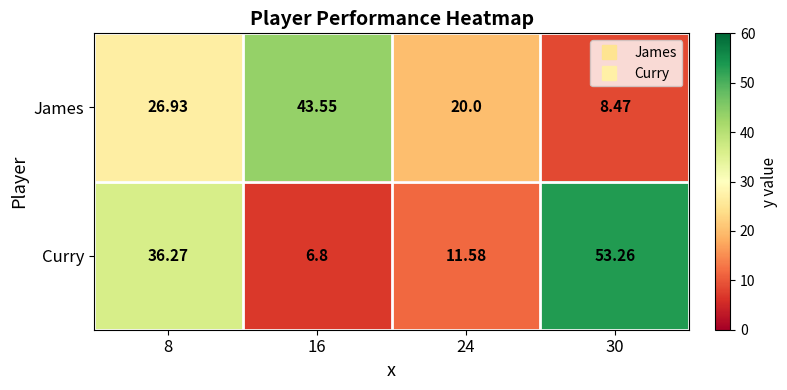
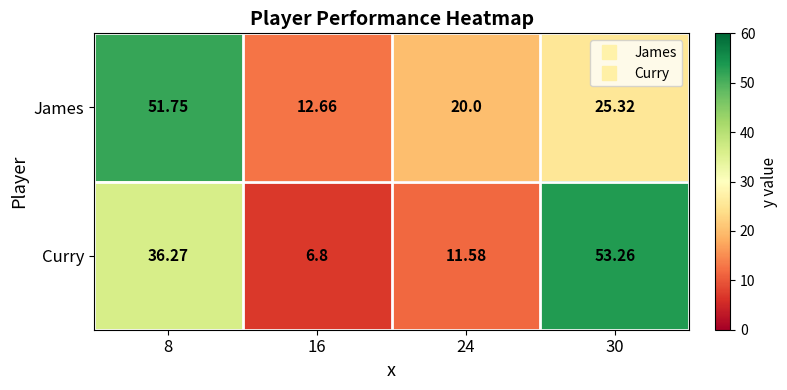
  {
    "James": {
-     "8": 26.93,
-     "16": 43.55,
+     "8": 51.75,
+     "16": 12.66,
      "24": 20.0,
-     "30": 8.47
+     "30": 25.32
    },
    "Curry": {
      "8": 36.27,
      "16": 6.8,
      "24": 11.58,
      "30": 53.26
    }
  }
